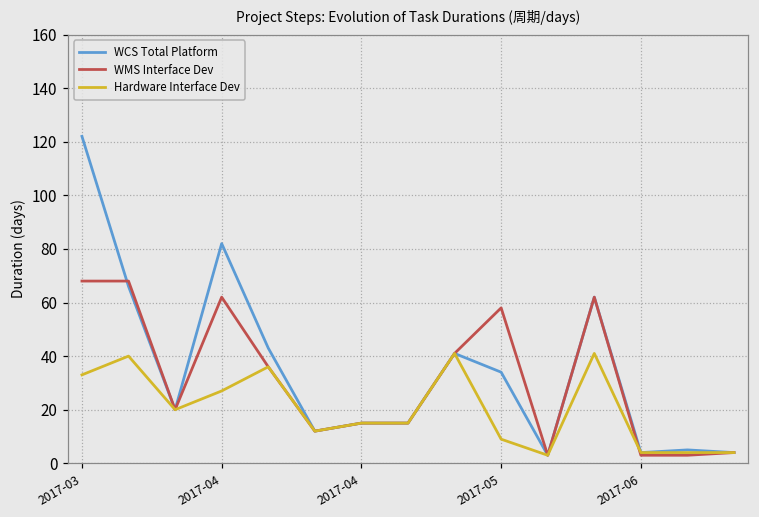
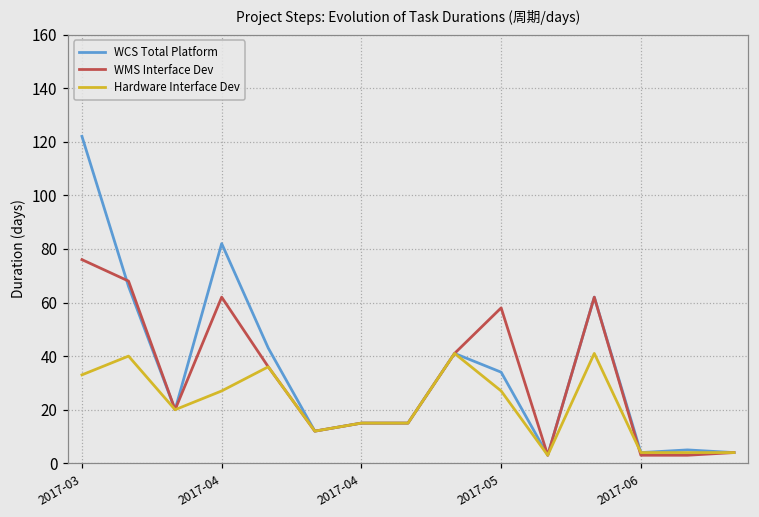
  {
    "WCS Total Platform": {
      "2017-03": 122,
      "2017-05": 34
    },
    "WMS Interface Dev": {
-     "2017-03": 68,
+     "2017-03": 76,
      "2017-05": 58
    },
    "Hardware Interface Dev": {
      "2017-03": 33,
-     "2017-05": 9
+     "2017-05": 27
    }
  }
